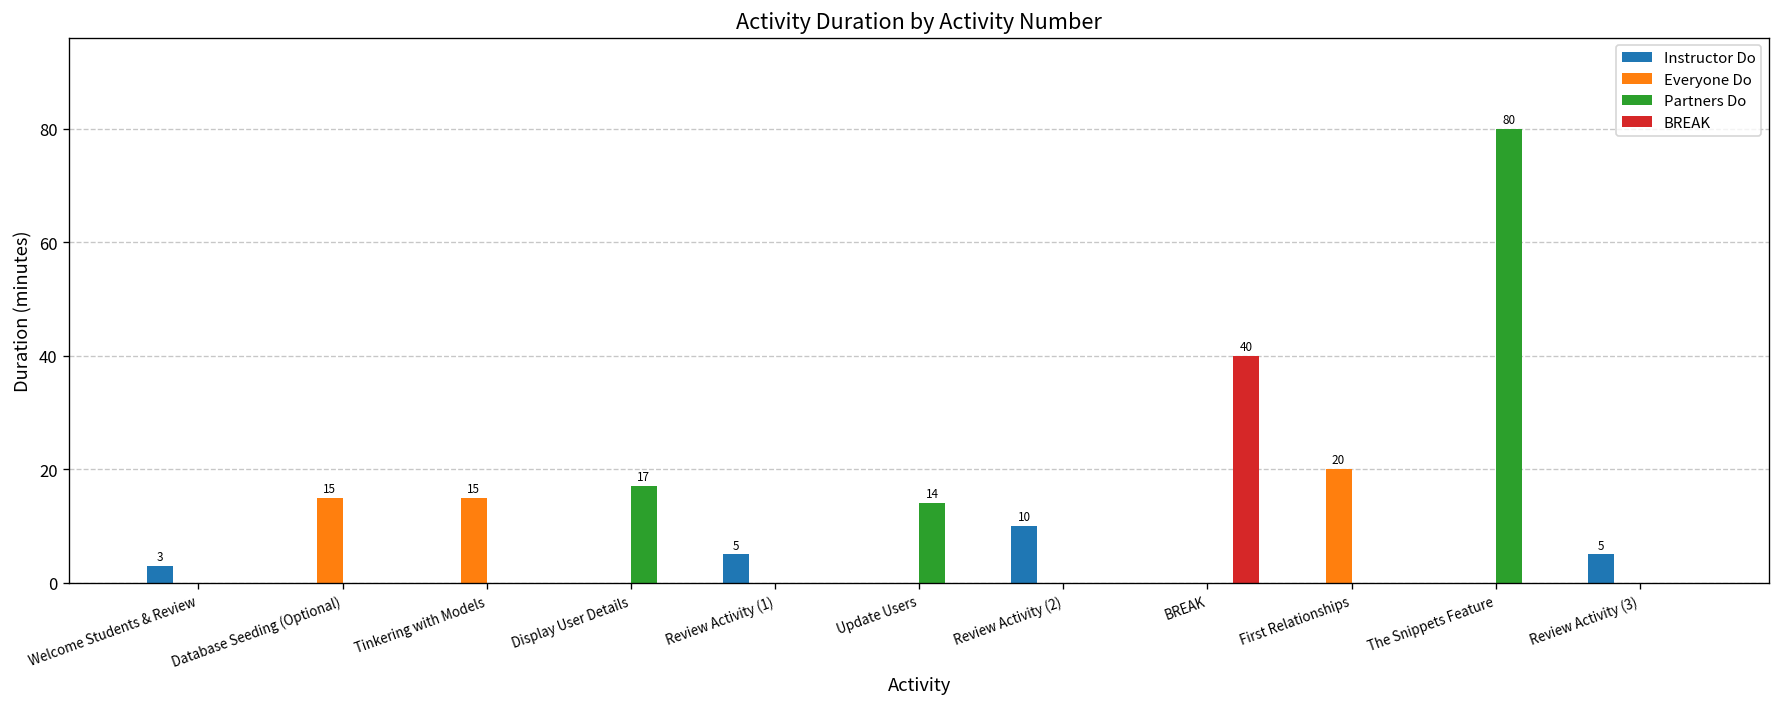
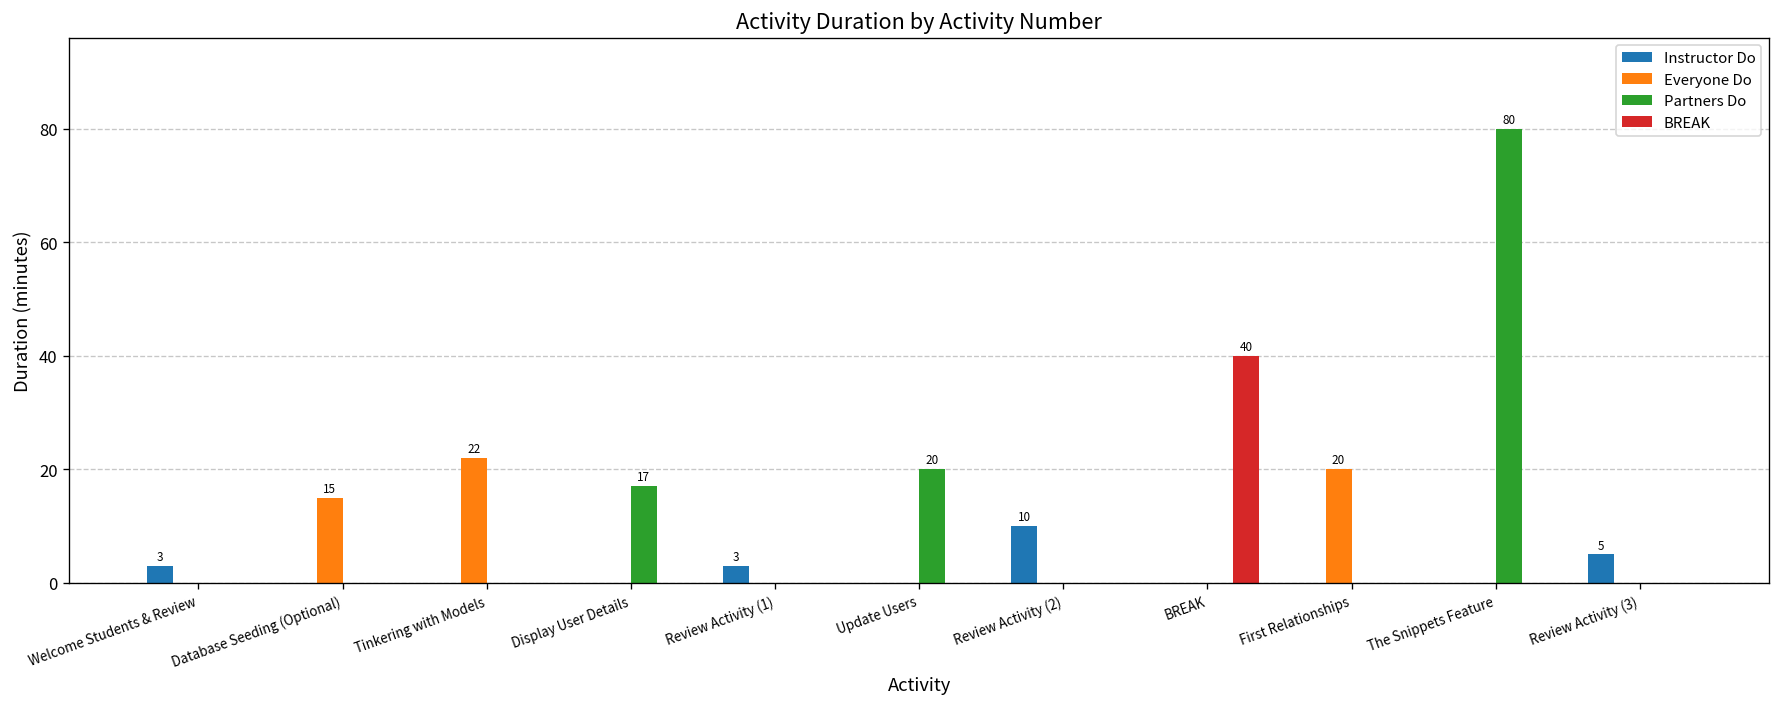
  {
    "Instructor Do": {
      "Welcome Students & Review": 3,
-     "Review Activity (1)": 5,
+     "Review Activity (1)": 3,
      "Review Activity (2)": 10,
      "Review Activity (3)": 5
    },
    "Everyone Do": {
      "Database Seeding (Optional)": 15,
-     "Tinkering with Models": 15,
+     "Tinkering with Models": 22,
      "First Relationships": 20
    },
    "Partners Do": {
      "Display User Details": 17,
-     "Update Users": 14,
+     "Update Users": 20,
      "The Snippets Feature": 80
    },
    "BREAK": {
      "BREAK": 40
    }
  }
